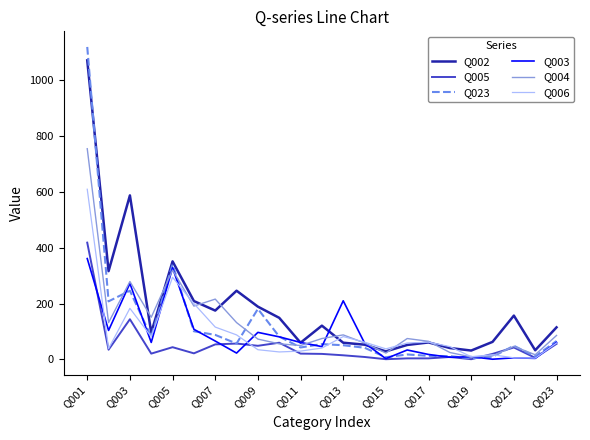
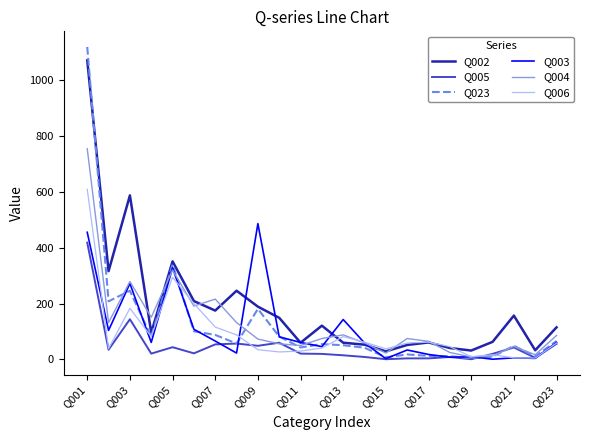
  {
    "Q003": {
-     "Q001": 360,
+     "Q001": 460,
      "Q007": 70,
-     "Q009": 100,
-     "Q013": 210
+     "Q009": 490,
+     "Q013": 140
    }
  }
